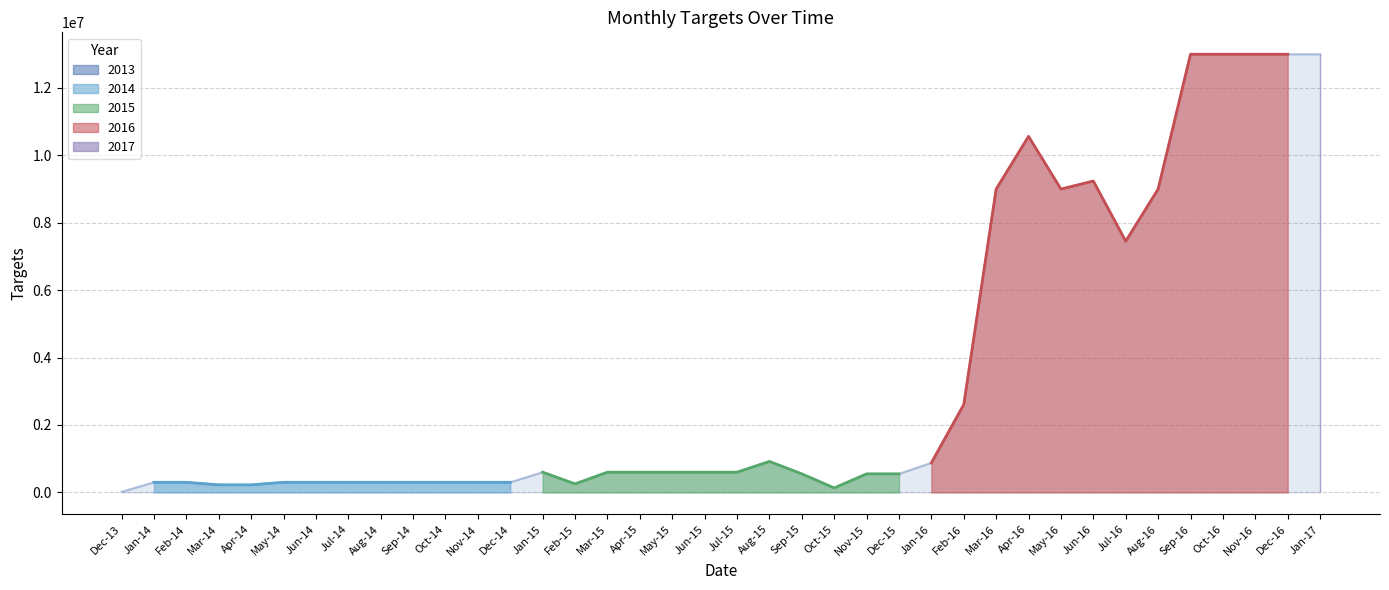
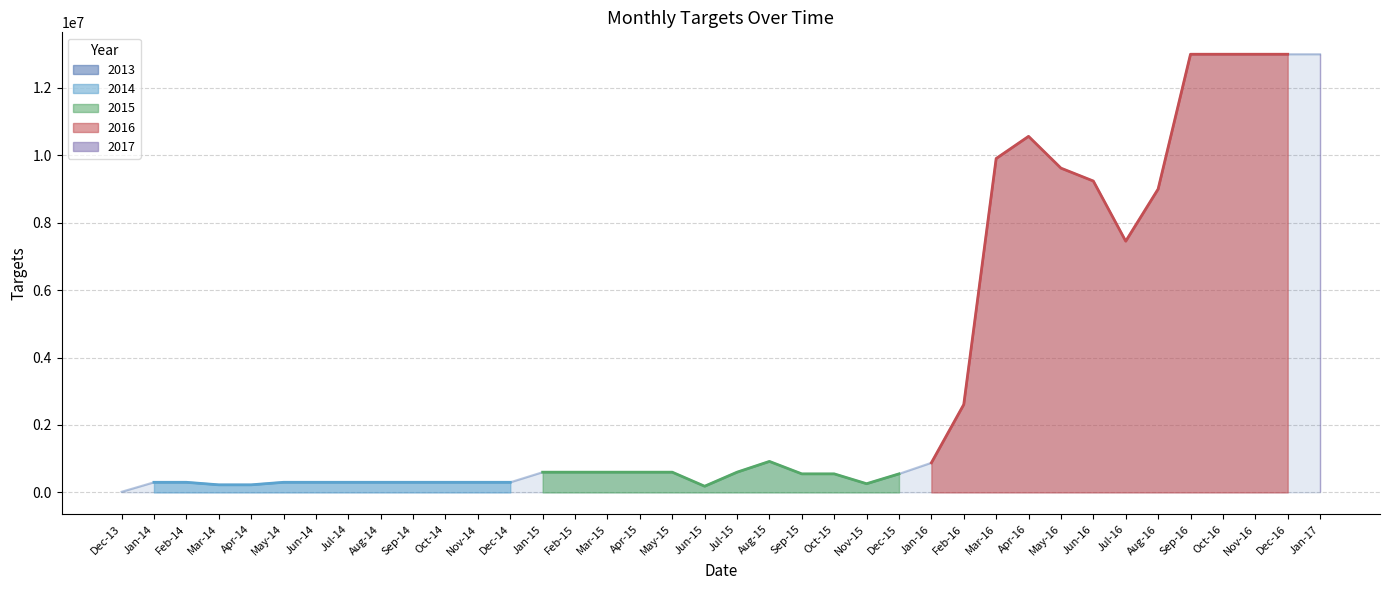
  {
    "2015": {
-     "Feb-15": 300000,
-     "Jun-15": 600000,
-     "Oct-15": 100000,
-     "Nov-15": 600000
+     "Feb-15": 600000,
+     "Jun-15": 200000,
+     "Oct-15": 600000,
+     "Nov-15": 300000
    },
    "2016": {
-     "Mar-16": 9000000,
-     "May-16": 9000000
+     "Mar-16": 9900000,
+     "May-16": 9600000
    }
  }
